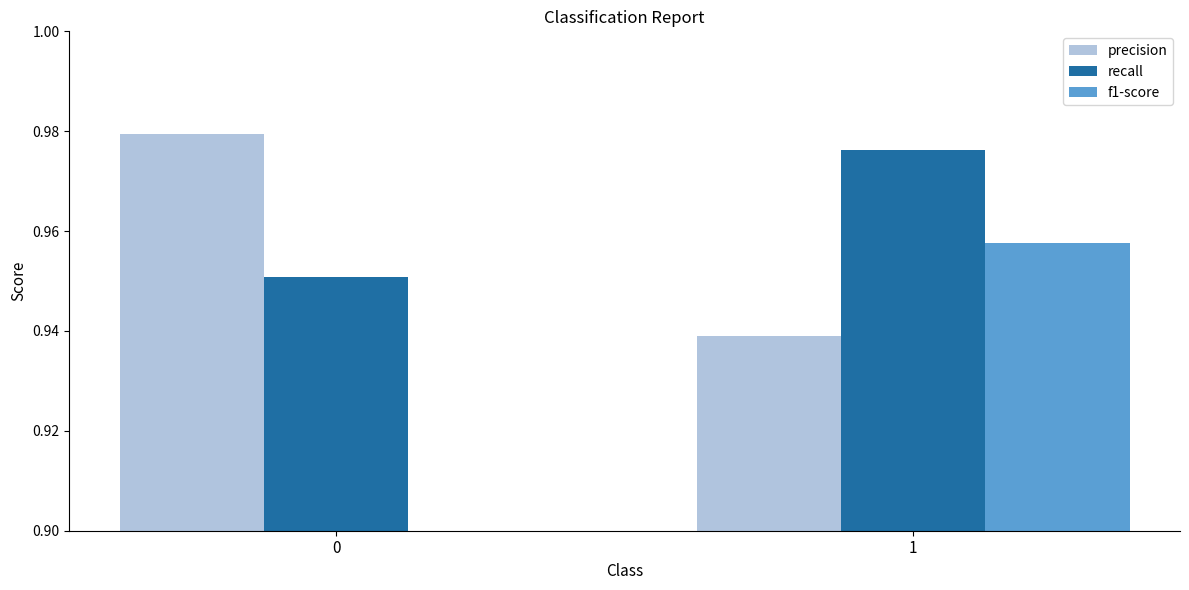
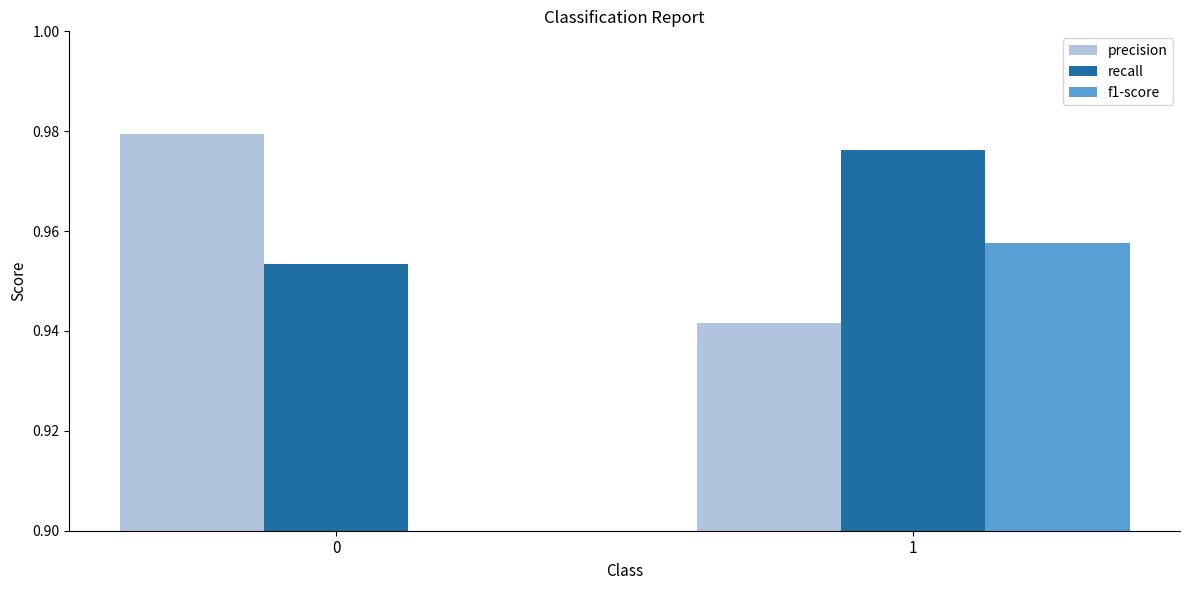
  {
    "precision": {
      "0": 0.979,
-     "1": 0.939
+     "1": 0.942
    },
    "recall": {
-     "0": 0.951,
+     "0": 0.953,
      "1": 0.976
    },
    "f1-score": {
      "1": 0.958
    }
  }
